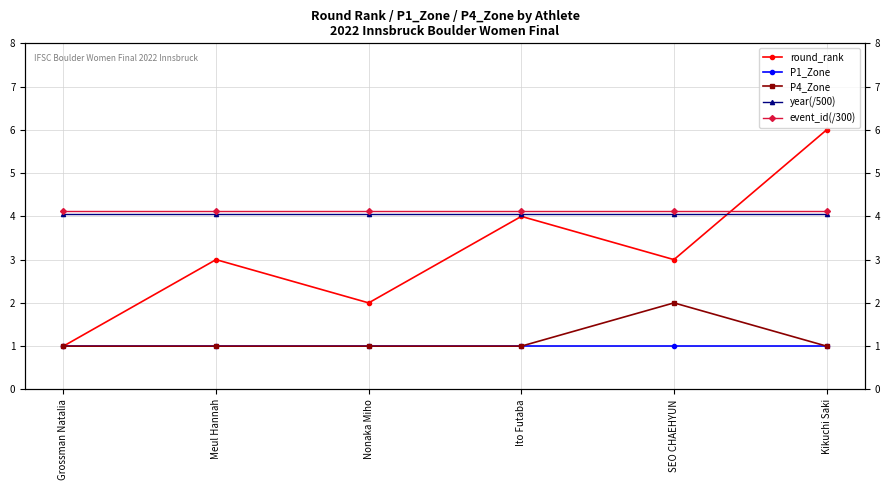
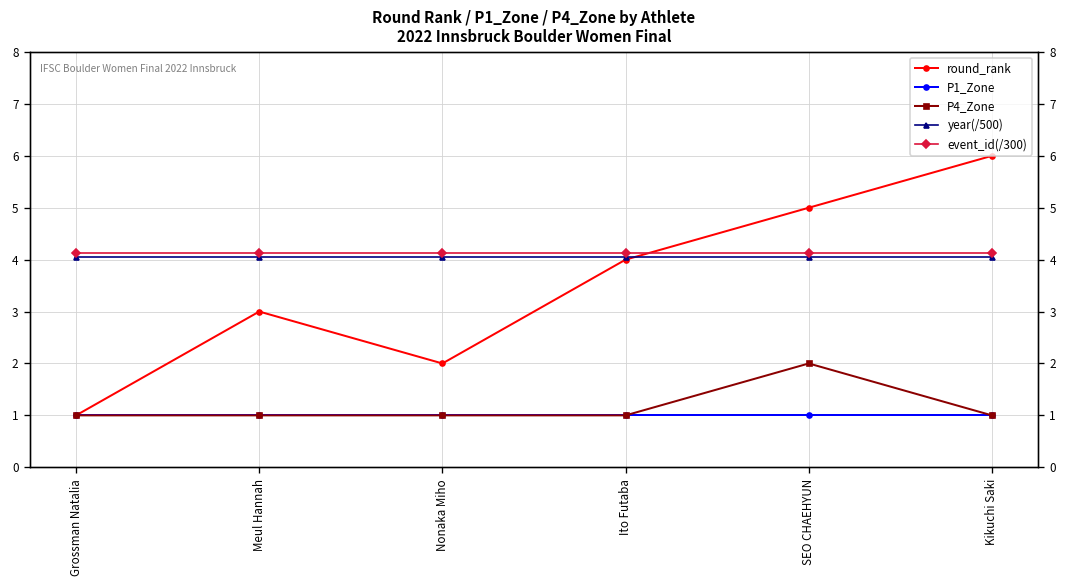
  {
    "round_rank": {
      "Meul Hannah": 3,
      "Nonaka Miho": 2,
-     "SEO CHAEHYUN": 3,
+     "SEO CHAEHYUN": 5,
      "Kikuchi Saki": 6
    },
    "P1_Zone": {
      "SEO CHAEHYUN": 1
    },
    "P4_Zone": {
      "SEO CHAEHYUN": 2
    },
    "year(/500)": {
      "Grossman Natalia": 4,
      "Meul Hannah": 4,
      "Nonaka Miho": 4,
      "SEO CHAEHYUN": 4,
      "Kikuchi Saki": 4
    },
    "event_id(/300)": {
      "Grossman Natalia": 4.1,
      "Meul Hannah": 4.1,
      "Nonaka Miho": 4.1,
      "Ito Futaba": 4.1,
      "SEO CHAEHYUN": 4.1,
      "Kikuchi Saki": 4.1
    }
  }
